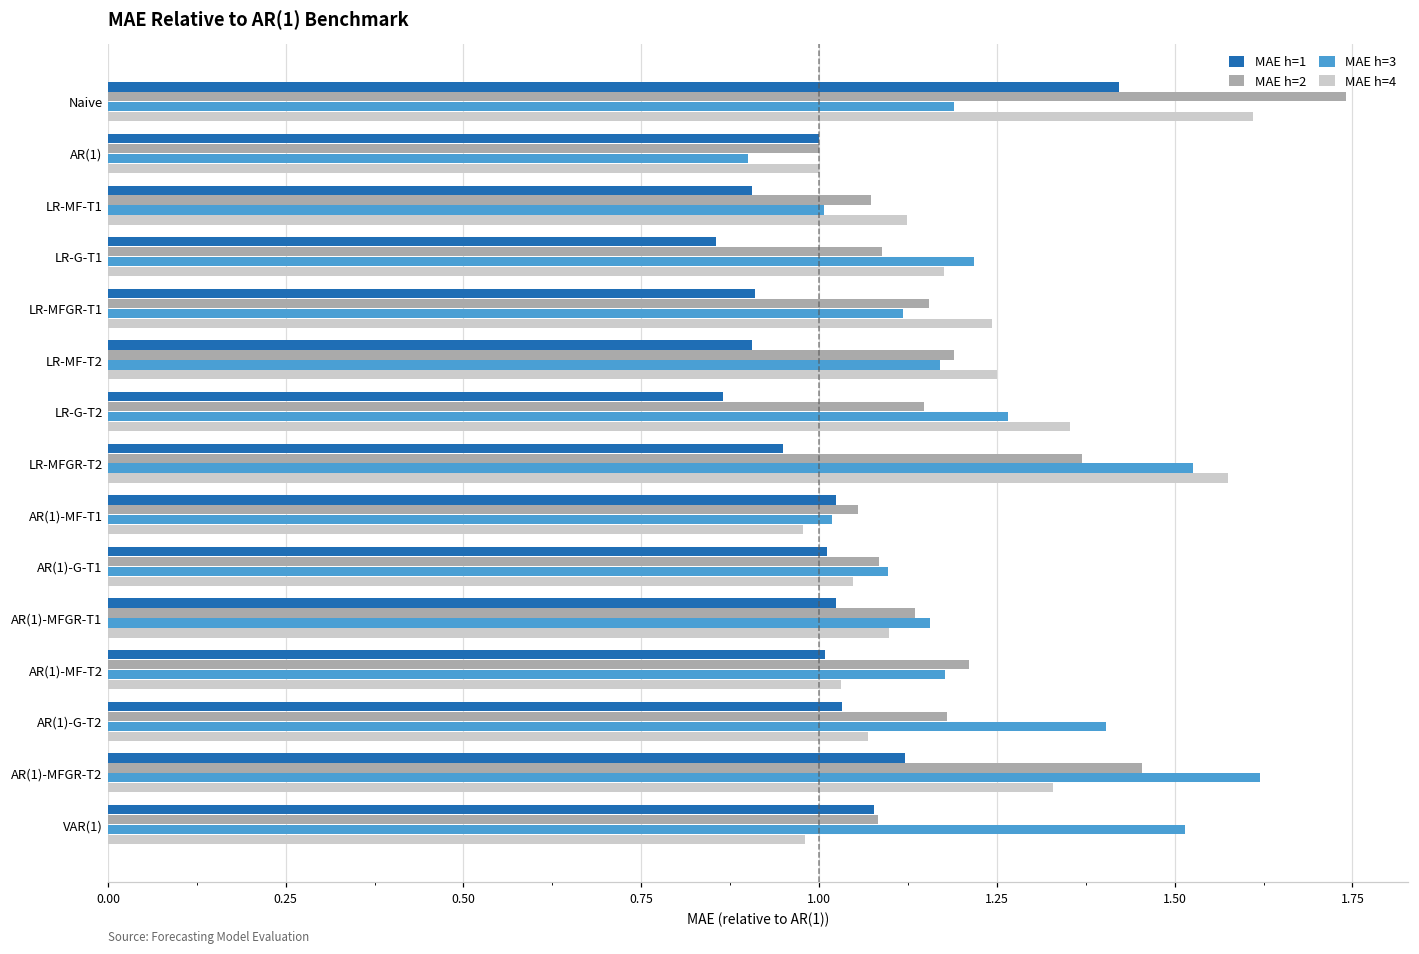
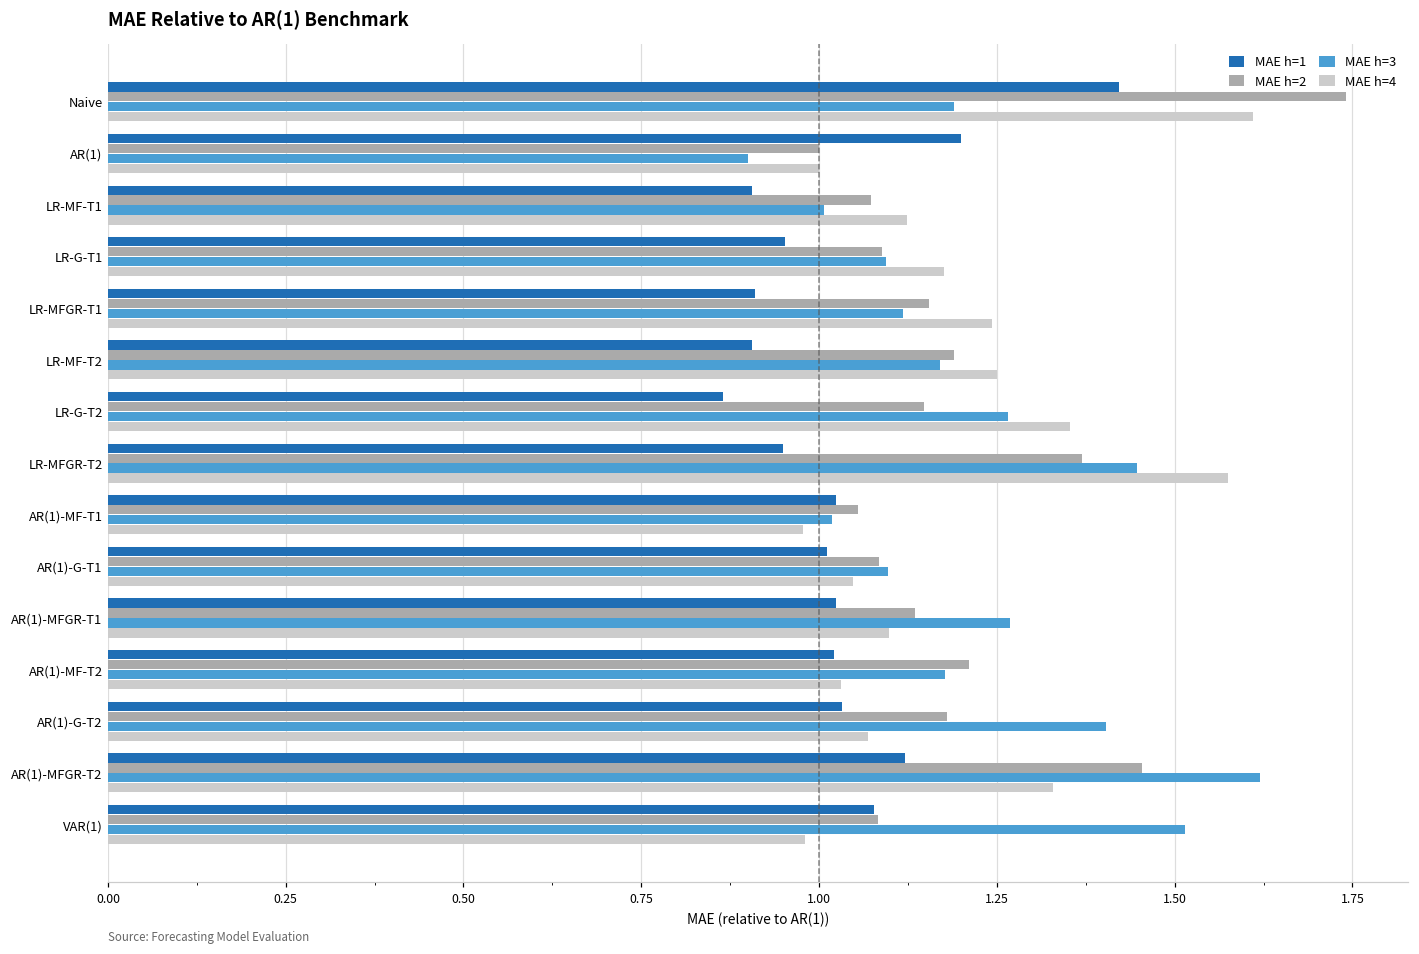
  {
    "MAE h=1": {
      "Naive": 1.42,
-     "AR(1)": 1.0,
+     "AR(1)": 1.2,
      "LR-MF-T1": 0.91,
-     "LR-G-T1": 0.86,
+     "LR-G-T1": 0.95,
      "LR-MFGR-T1": 0.91,
      "LR-MF-T2": 0.91,
      "LR-G-T2": 0.87,
      "LR-MFGR-T2": 0.95,
      "AR(1)-MF-T1": 1.02,
      "AR(1)-G-T1": 1.01,
      "AR(1)-MFGR-T1": 1.02,
-     "AR(1)-MF-T2": 1.01,
+     "AR(1)-MF-T2": 1.02,
      "AR(1)-G-T2": 1.03,
      "AR(1)-MFGR-T2": 1.12,
      "VAR(1)": 1.08
    },
    "MAE h=3": {
      "Naive": 1.19,
      "AR(1)": 0.90,
      "LR-MF-T1": 1.01,
-     "LR-G-T1": 1.22,
+     "LR-G-T1": 1.09,
      "LR-MFGR-T1": 1.12,
      "LR-MF-T2": 1.17,
      "LR-G-T2": 1.27,
-     "LR-MFGR-T2": 1.53,
+     "LR-MFGR-T2": 1.45,
      "AR(1)-MF-T1": 1.02,
      "AR(1)-G-T1": 1.10,
-     "AR(1)-MFGR-T1": 1.16,
+     "AR(1)-MFGR-T1": 1.27,
      "AR(1)-MF-T2": 1.18,
      "AR(1)-G-T2": 1.40,
      "AR(1)-MFGR-T2": 1.62,
      "VAR(1)": 1.51
    }
  }
